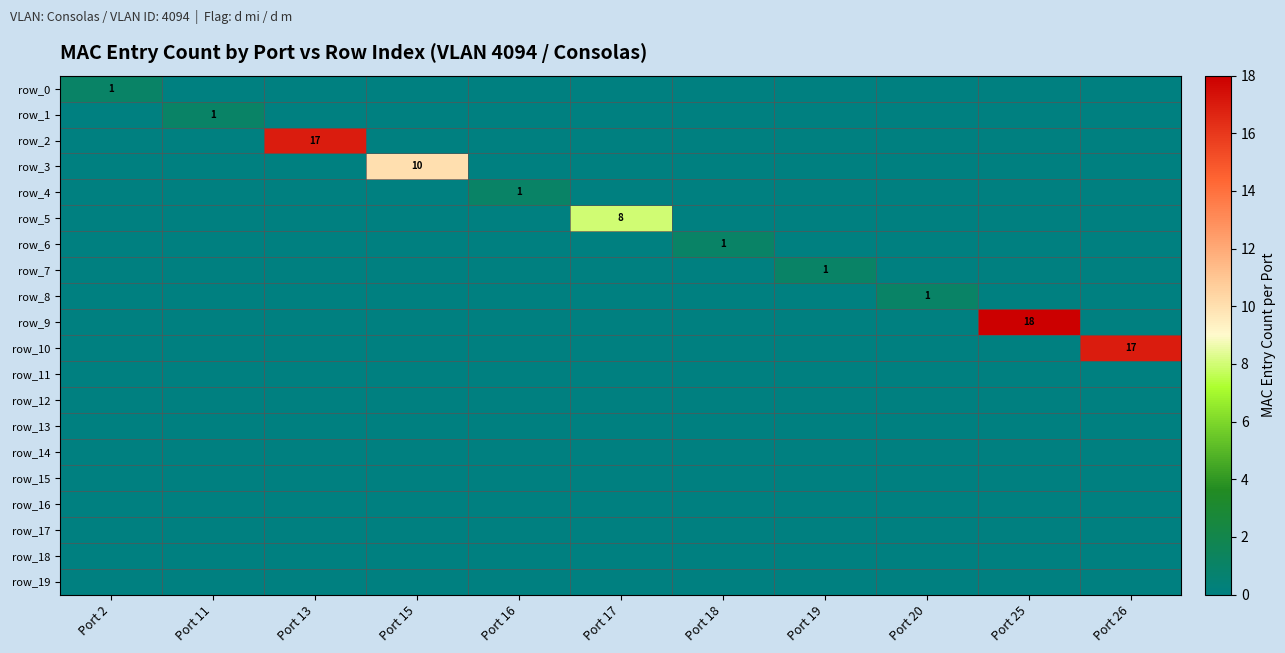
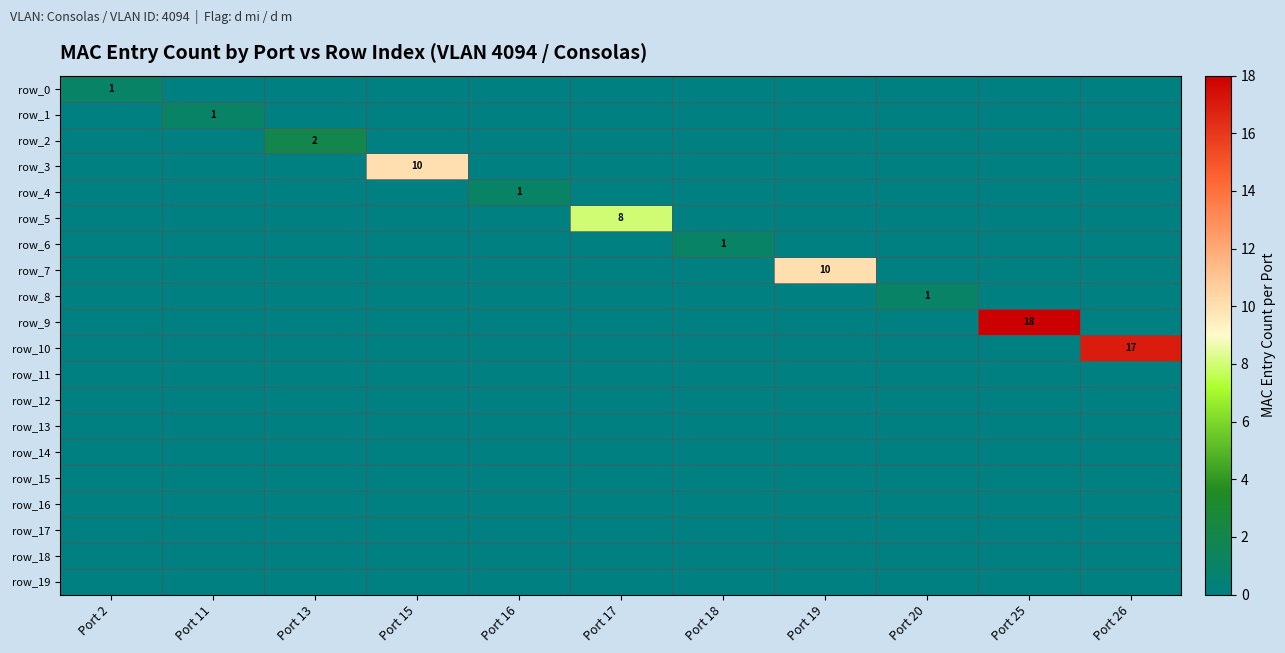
  {
    "row_0": {
      "Port 2": 1
    },
    "row_1": {
      "Port 11": 1
    },
    "row_2": {
-     "Port 13": 17
+     "Port 13": 2
    },
    "row_3": {
      "Port 15": 10
    },
    "row_4": {
      "Port 16": 1
    },
    "row_5": {
      "Port 17": 8
    },
    "row_6": {
      "Port 18": 1
    },
    "row_7": {
-     "Port 19": 1
+     "Port 19": 10
    },
    "row_8": {
      "Port 20": 1
    },
    "row_9": {
      "Port 25": 18
    },
    "row_10": {
      "Port 26": 17
    }
  }
